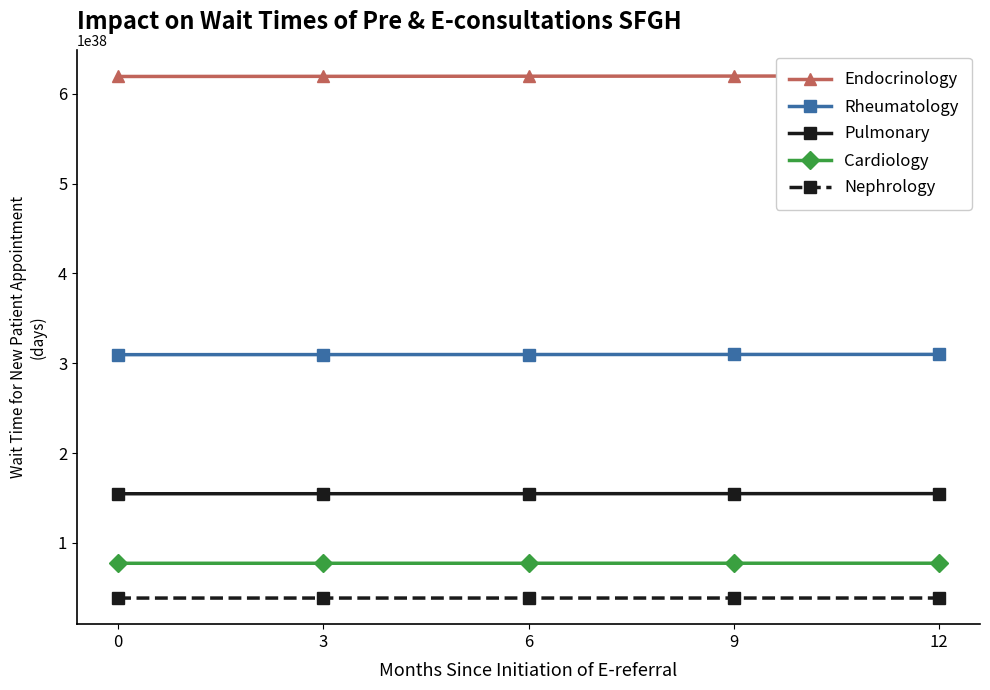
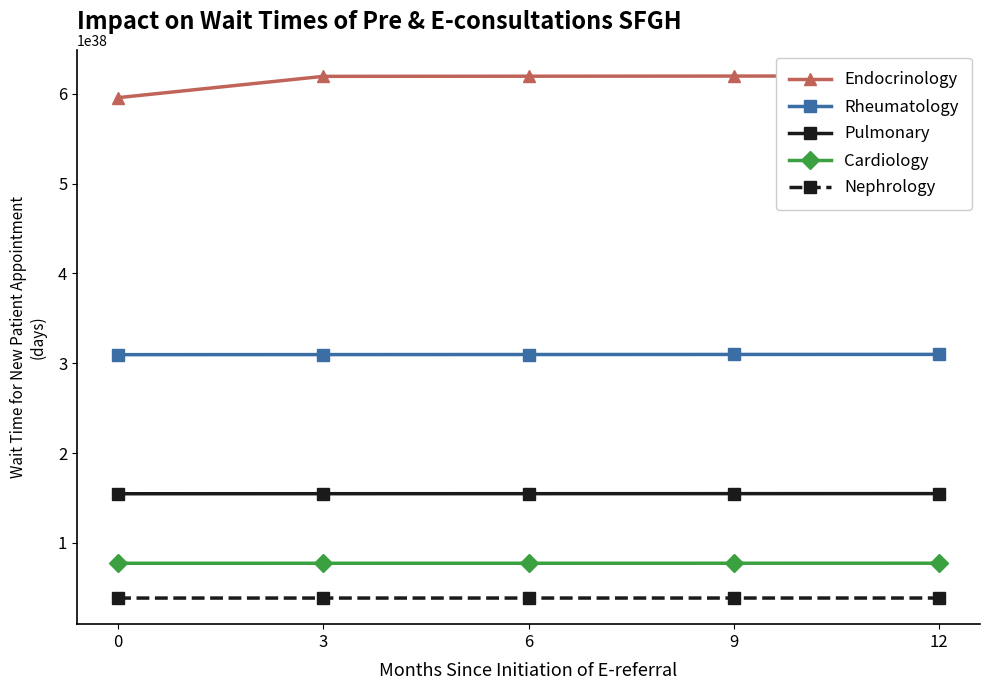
  {
    "Endocrinology": {
-     "0": 620000000000000000000000000000000000000,
+     "0": 600000000000000000000000000000000000000,
      "3": 620000000000000000000000000000000000000,
      "6": 620000000000000000000000000000000000000,
      "9": 620000000000000000000000000000000000000
    },
    "Rheumatology": {
      "0": 310000000000000000000000000000000000000,
      "3": 310000000000000000000000000000000000000,
      "6": 310000000000000000000000000000000000000,
      "9": 310000000000000000000000000000000000000,
      "12": 310000000000000000000000000000000000000
    },
    "Cardiology": {
      "0": 80000000000000000000000000000000000000,
      "3": 80000000000000000000000000000000000000,
      "6": 80000000000000000000000000000000000000,
      "9": 80000000000000000000000000000000000000,
      "12": 80000000000000000000000000000000000000
    }
  }
